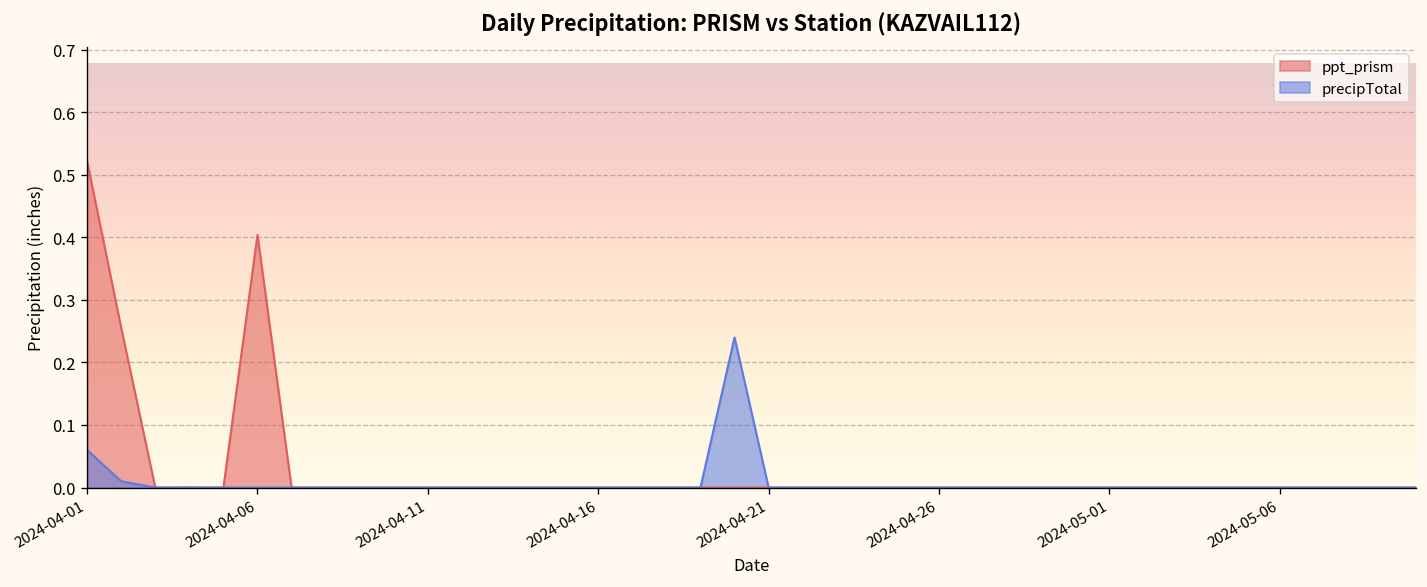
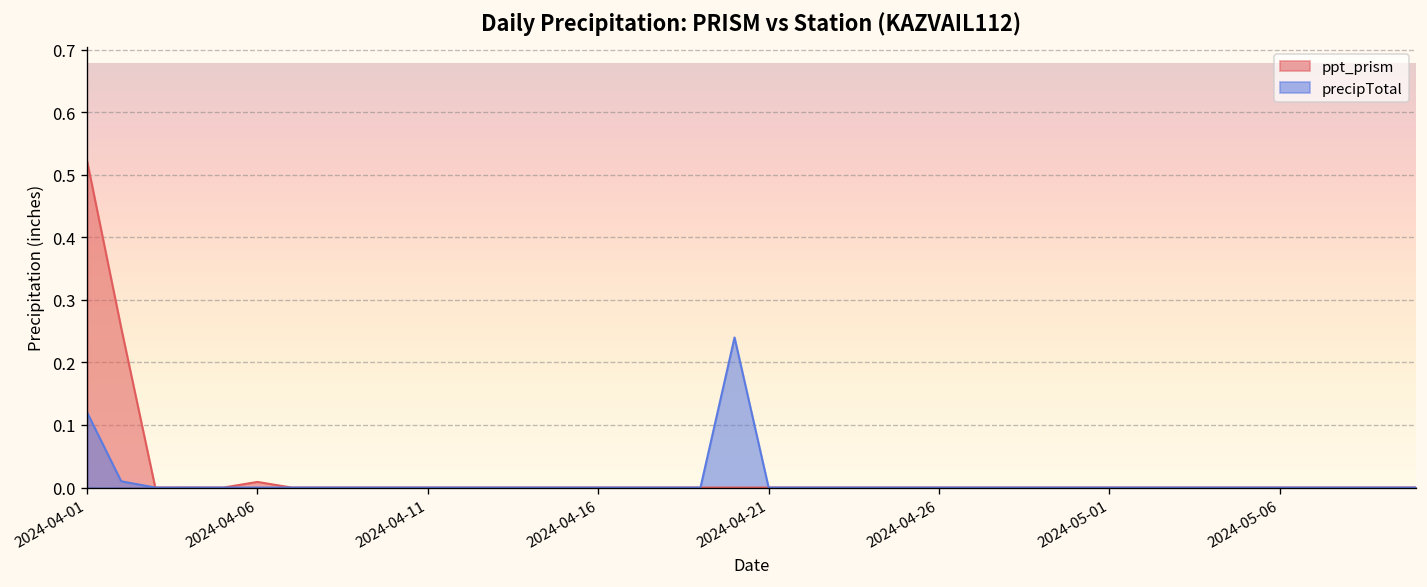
  {
    "ppt_prism": {
      "2024-04-01": 0.52,
-     "2024-04-06": 0.40
+     "2024-04-06": 0.01
    },
    "precipTotal": {
-     "2024-04-01": 0.06,
+     "2024-04-01": 0.12,
      "2024-04-06": 0.00
    }
  }
